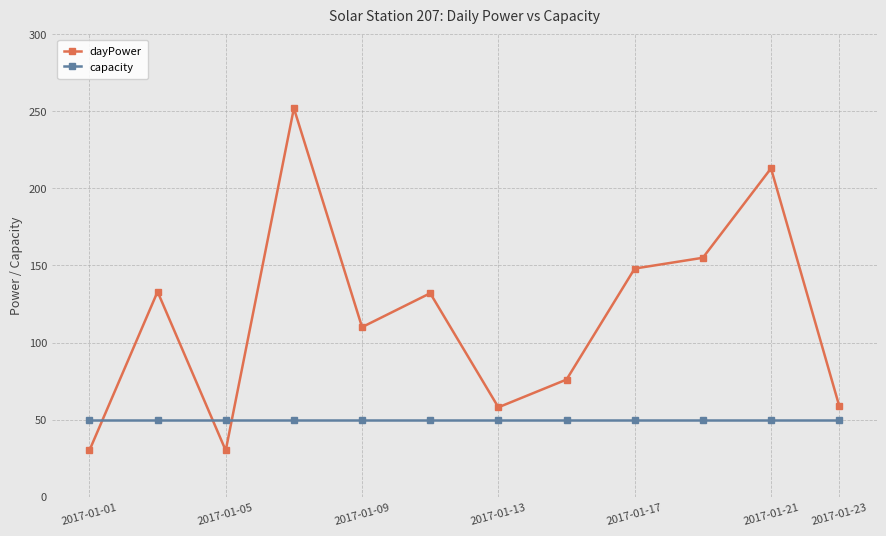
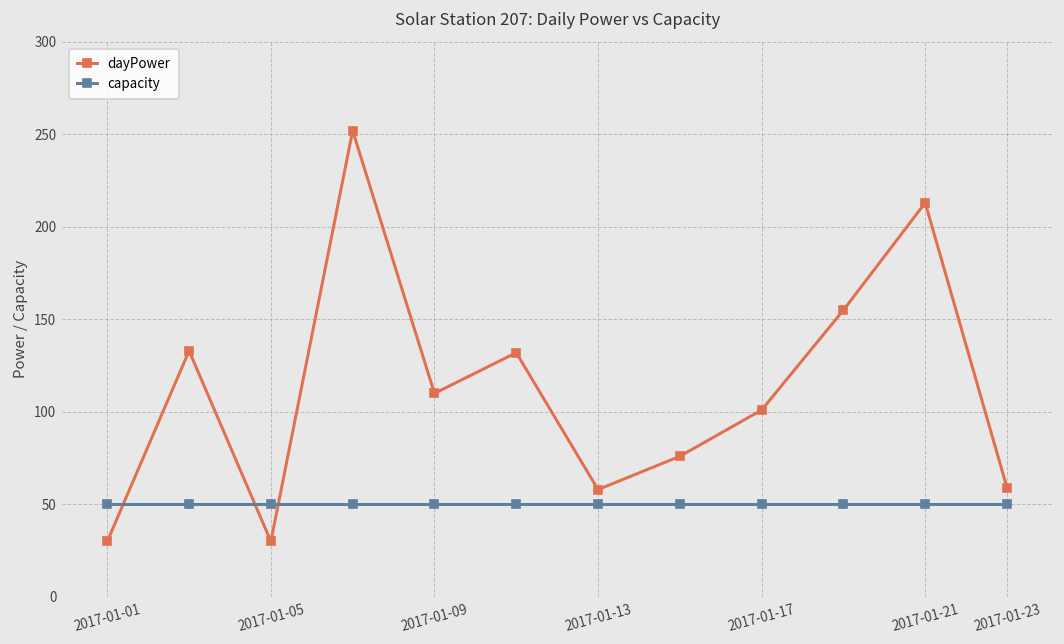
  {
    "dayPower": {
      "2017-01-01": 30,
      "2017-01-05": 30,
      "2017-01-09": 110,
      "2017-01-13": 58,
-     "2017-01-17": 148,
+     "2017-01-17": 101,
      "2017-01-21": 213,
      "2017-01-23": 59
    },
    "capacity": {
      "2017-01-01": 50,
      "2017-01-05": 50,
      "2017-01-09": 50,
      "2017-01-13": 50,
      "2017-01-17": 50,
      "2017-01-21": 50,
      "2017-01-23": 50
    }
  }
